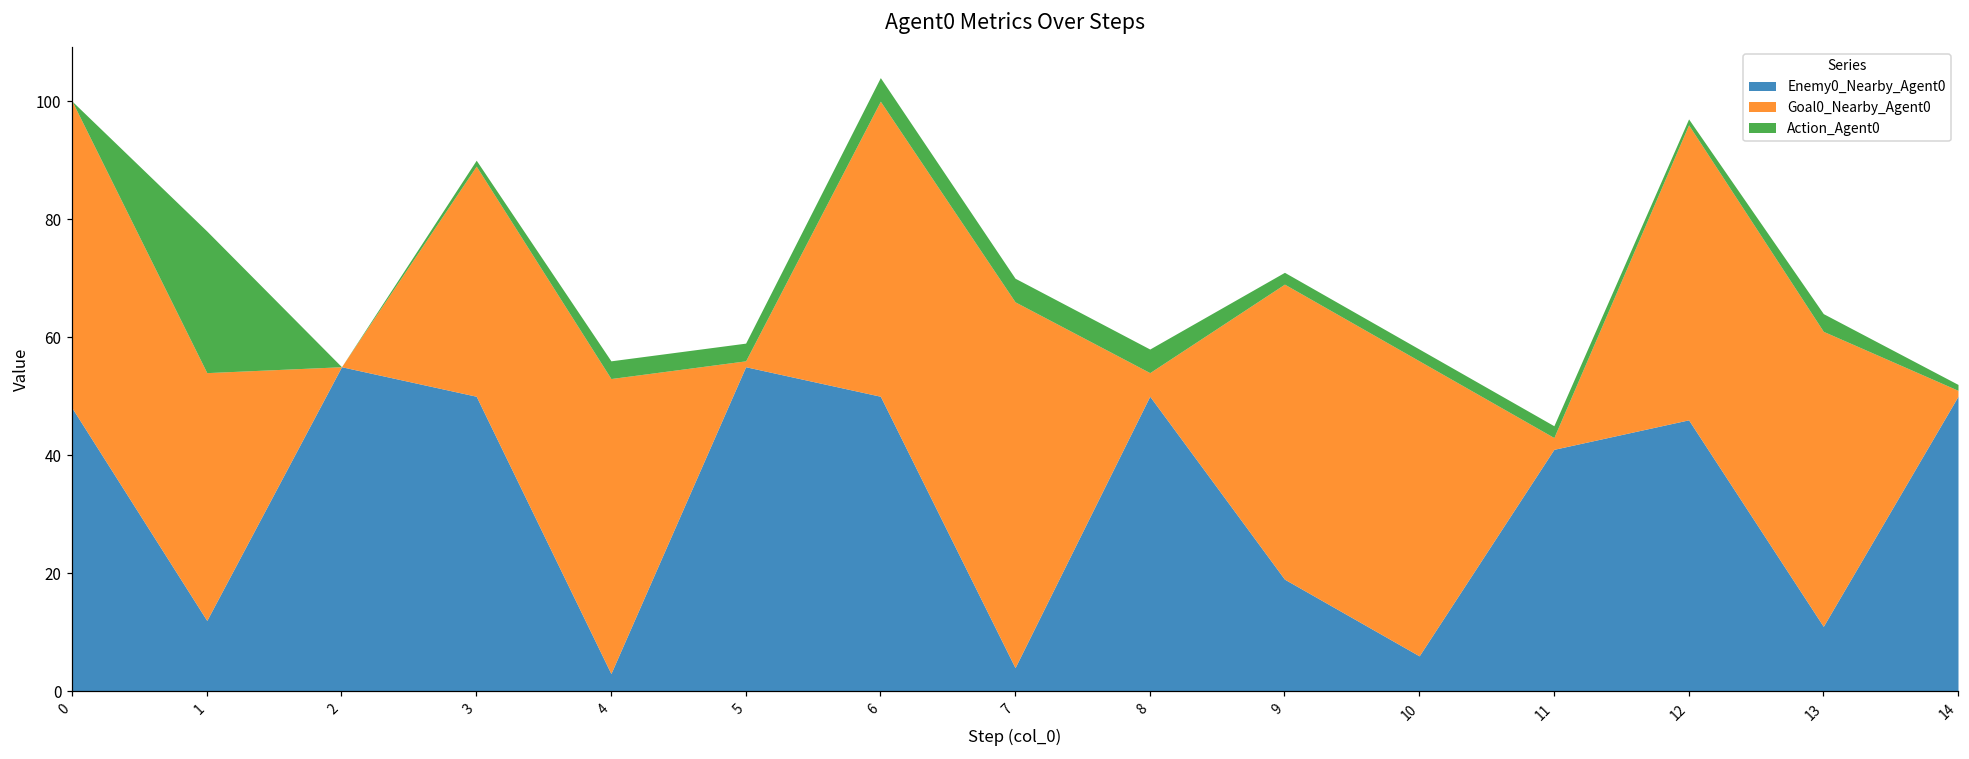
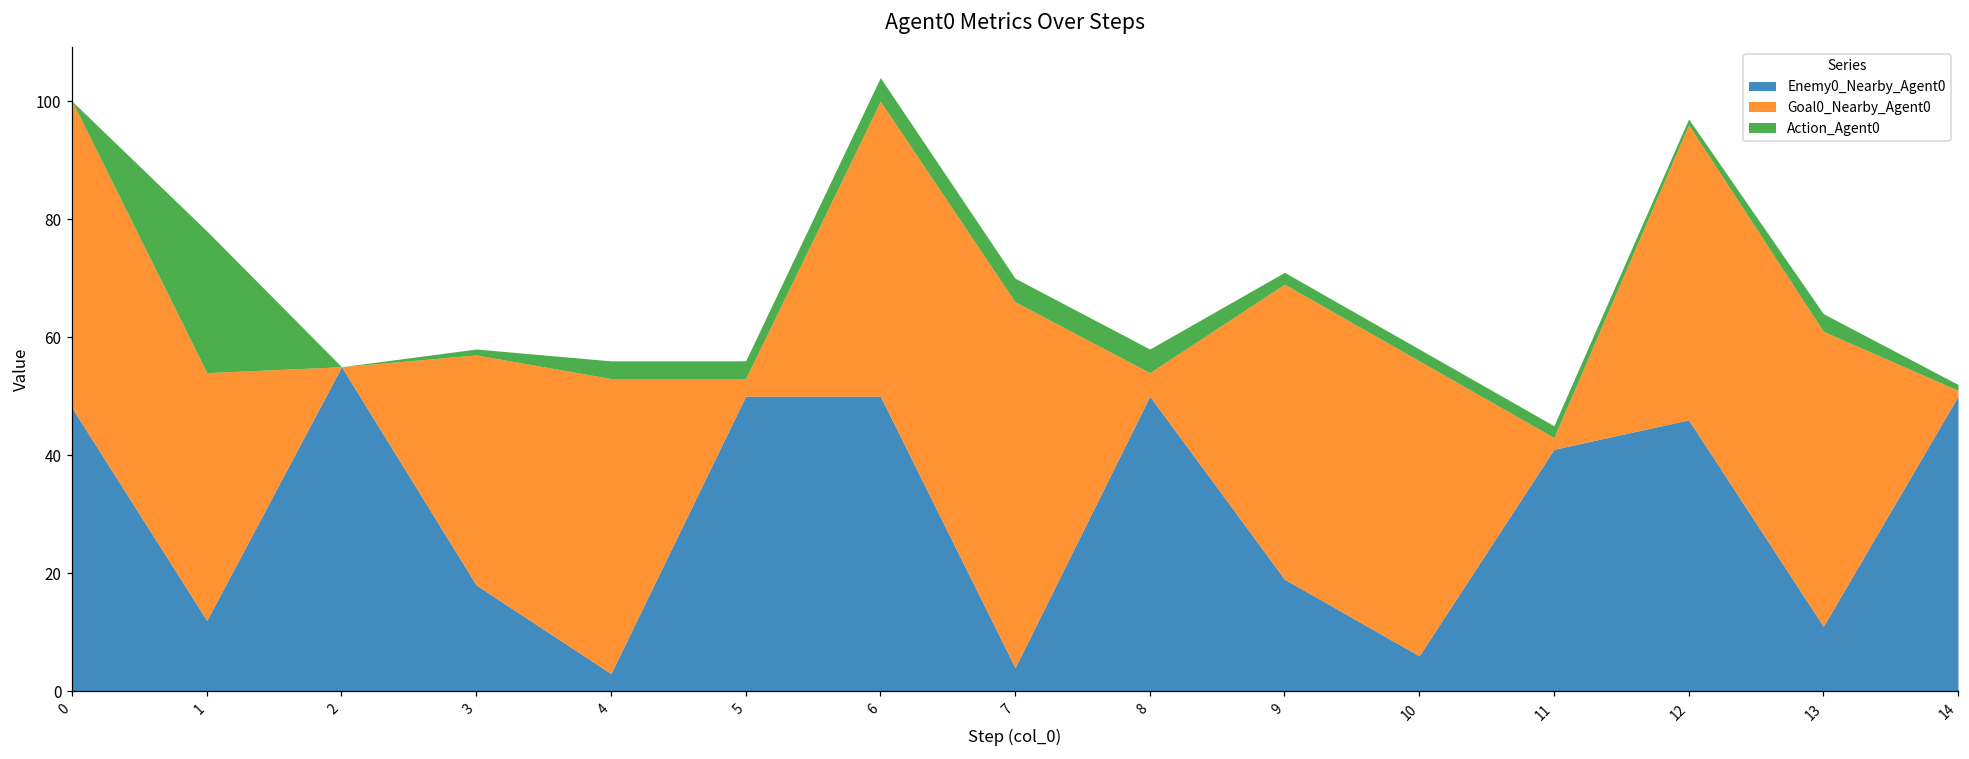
  {
    "Enemy0_Nearby_Agent0": {
      "0": 48,
      "1": 12,
-     "3": 50,
+     "3": 18,
      "4": 3,
-     "5": 55,
+     "5": 50,
      "6": 50,
      "7": 4,
      "8": 50,
      "9": 19,
      "10": 6,
      "11": 41,
      "12": 46,
      "13": 11,
      "14": 50
    },
    "Goal0_Nearby_Agent0": {
      "1": 42,
      "3": 39,
      "4": 50,
-     "5": 1,
+     "5": 3,
      "6": 50,
      "7": 62,
      "8": 4,
      "9": 50,
      "10": 50,
      "11": 2,
      "12": 50,
      "13": 50,
      "14": 1
    },
    "Action_Agent0": {
      "1": 24,
      "3": 1,
      "4": 3,
      "5": 3,
      "6": 4,
      "7": 4,
      "8": 4,
      "9": 2,
      "10": 2,
      "11": 2,
      "12": 1,
      "13": 3,
      "14": 1
    }
  }
